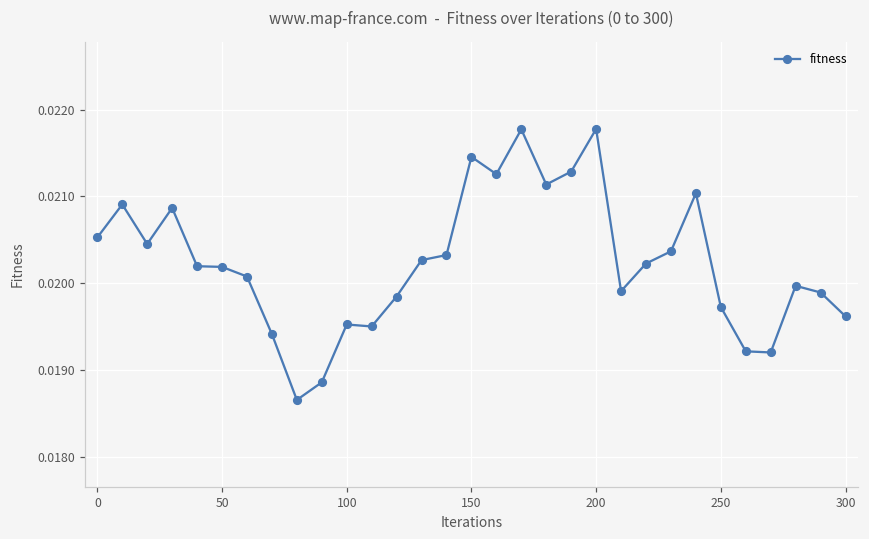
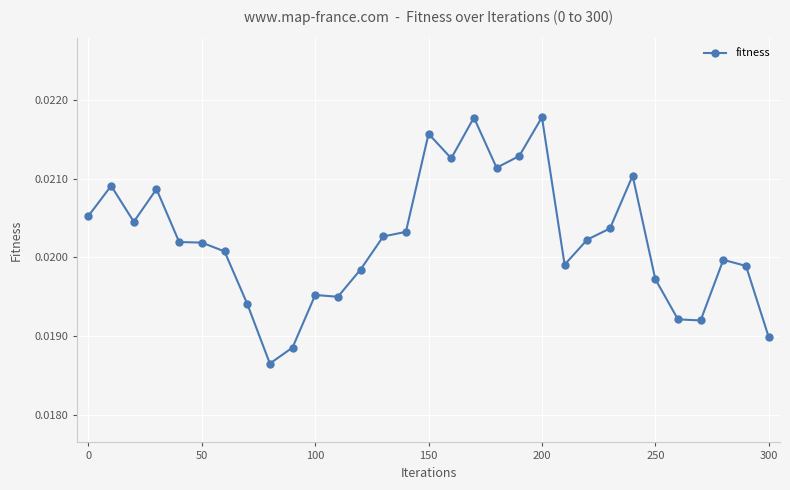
  {
    "0": 0.0205,
    "50": 0.0202,
    "100": 0.0195,
-   "150": 0.0215,
+   "150": 0.0216,
    "200": 0.0218,
    "250": 0.0197,
-   "300": 0.0196
+   "300": 0.0190
  }
